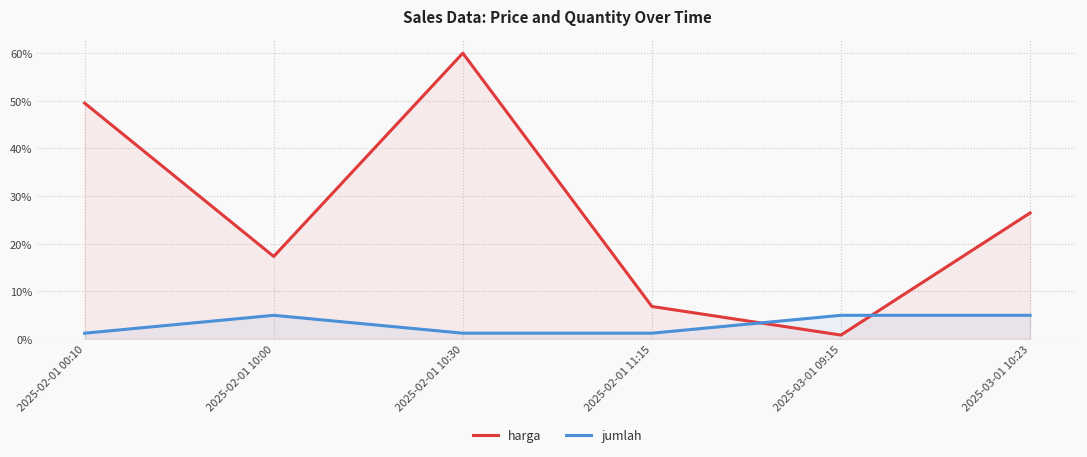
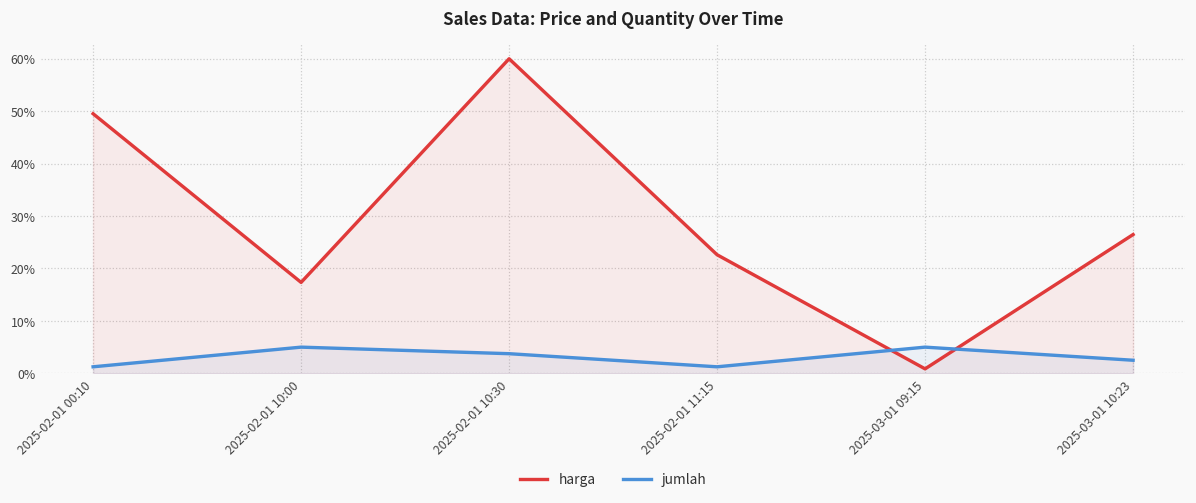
  {
    "harga": {
      "2025-02-01 00:10": "50%",
      "2025-02-01 10:00": "17%",
      "2025-02-01 10:30": "60%",
-     "2025-02-01 11:15": "7%",
+     "2025-02-01 11:15": "23%",
      "2025-03-01 09:15": "1%",
      "2025-03-01 10:23": "26%"
    },
    "jumlah": {
      "2025-02-01 00:10": "1%",
      "2025-02-01 10:00": "5%",
-     "2025-02-01 10:30": "1%",
+     "2025-02-01 10:30": "4%",
      "2025-02-01 11:15": "1%",
      "2025-03-01 09:15": "5%",
-     "2025-03-01 10:23": "5%"
+     "2025-03-01 10:23": "3%"
    }
  }
